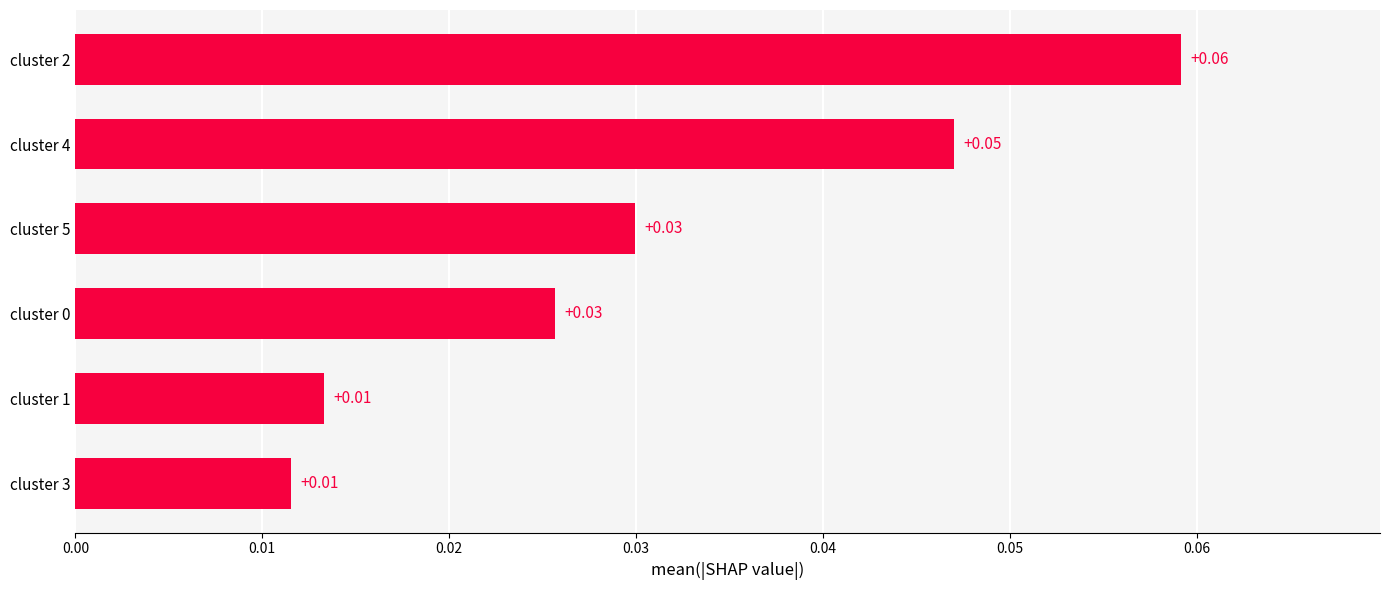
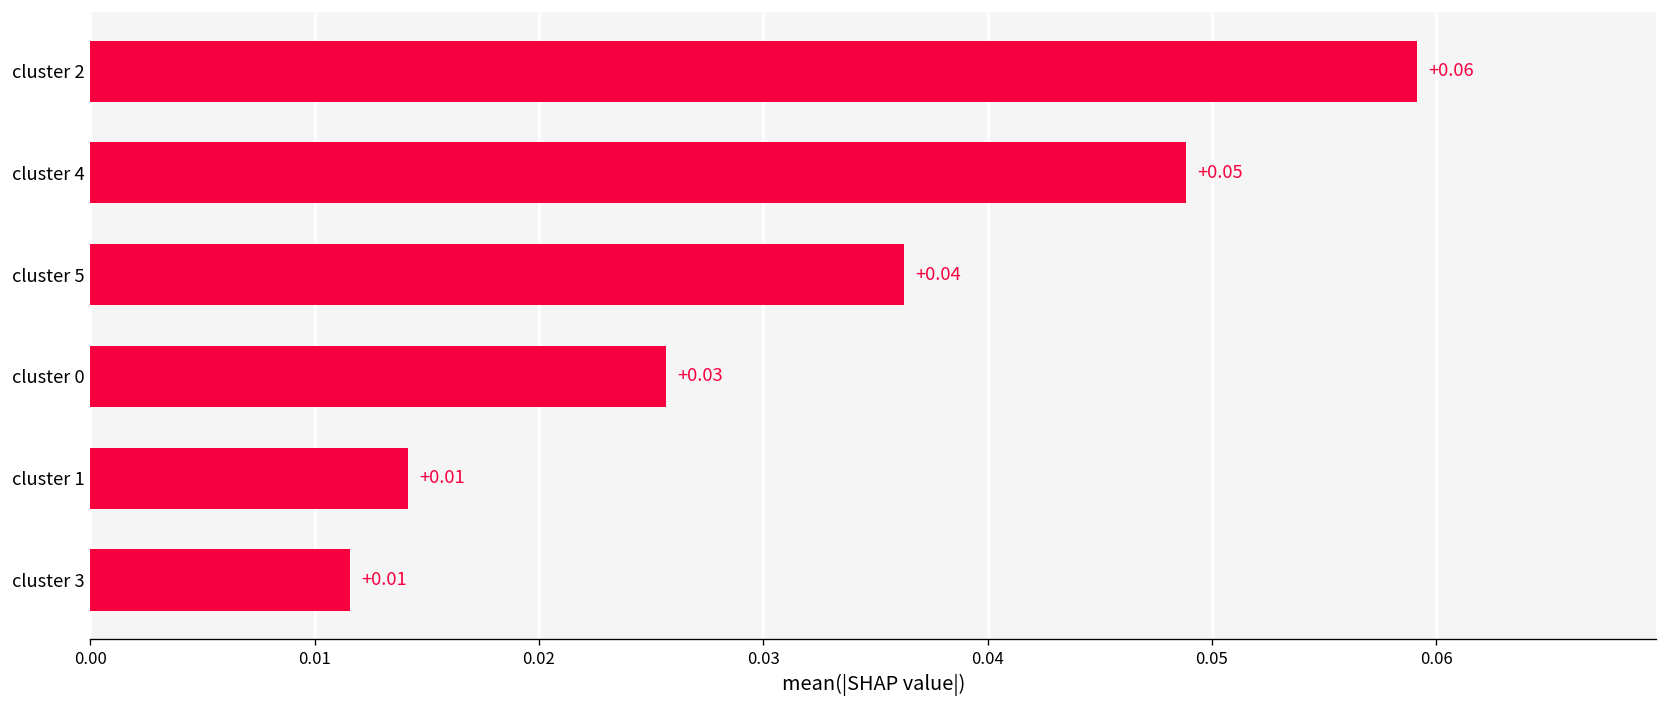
  {
    "cluster 2": "+0.06",
-   "cluster 4": "0.0470",
-   "cluster 5": "+0.03",
+   "cluster 4": "0.0488",
+   "cluster 5": "+0.04",
    "cluster 0": "+0.03",
-   "cluster 1": "0.0133",
+   "cluster 1": "0.0141",
    "cluster 3": "+0.01"
  }
